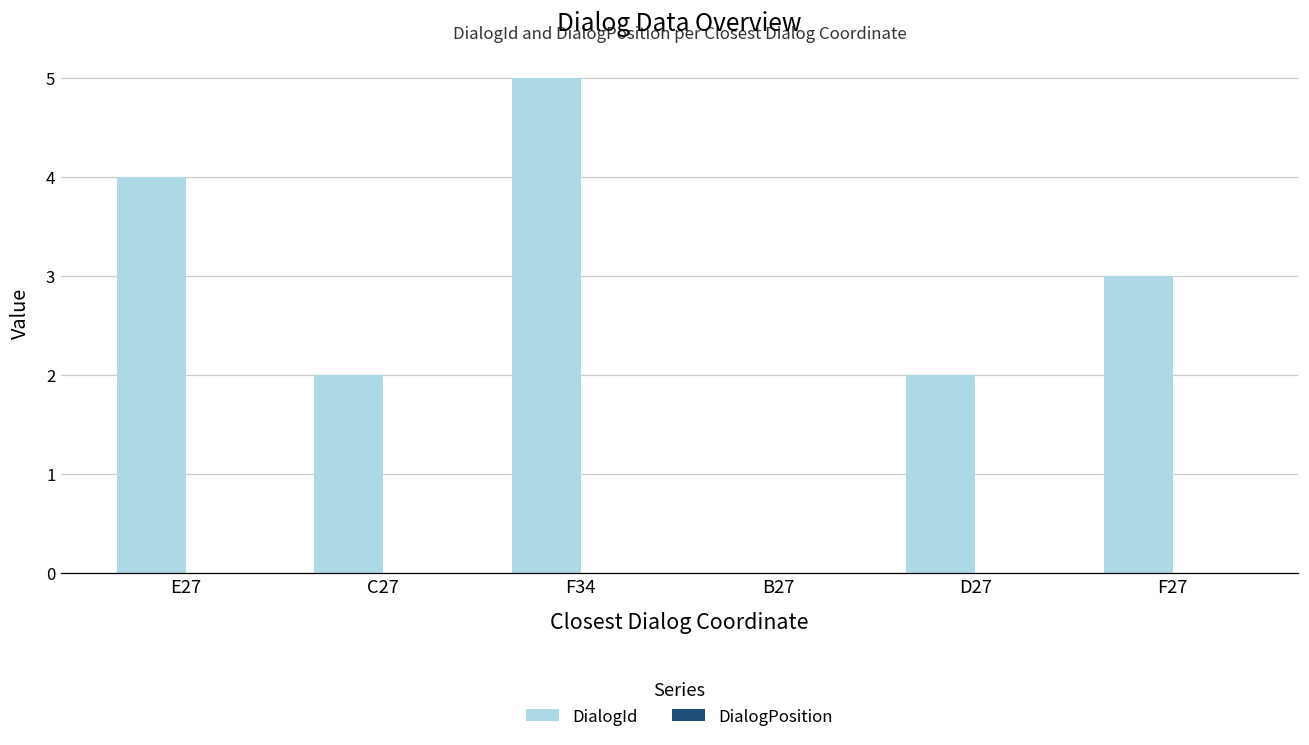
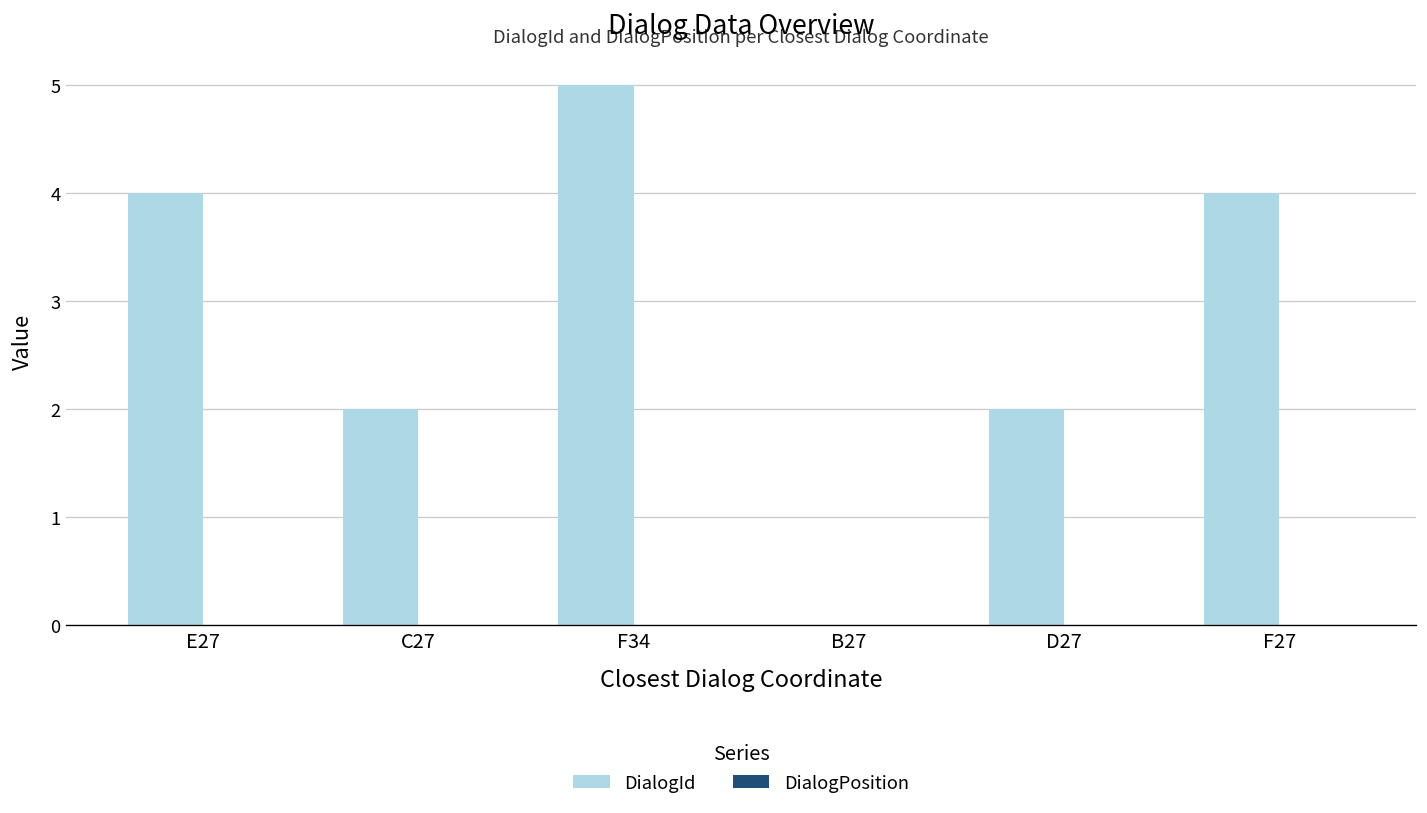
  {
    "DialogId": {
      "E27": 4,
      "C27": 2,
      "F34": 5,
      "B27": 0,
      "D27": 2,
-     "F27": 3
+     "F27": 4
    },
    "DialogPosition": {
      "E27": 0,
      "C27": 0,
      "F34": 0,
      "B27": 0,
      "D27": 0,
      "F27": 0
    }
  }
